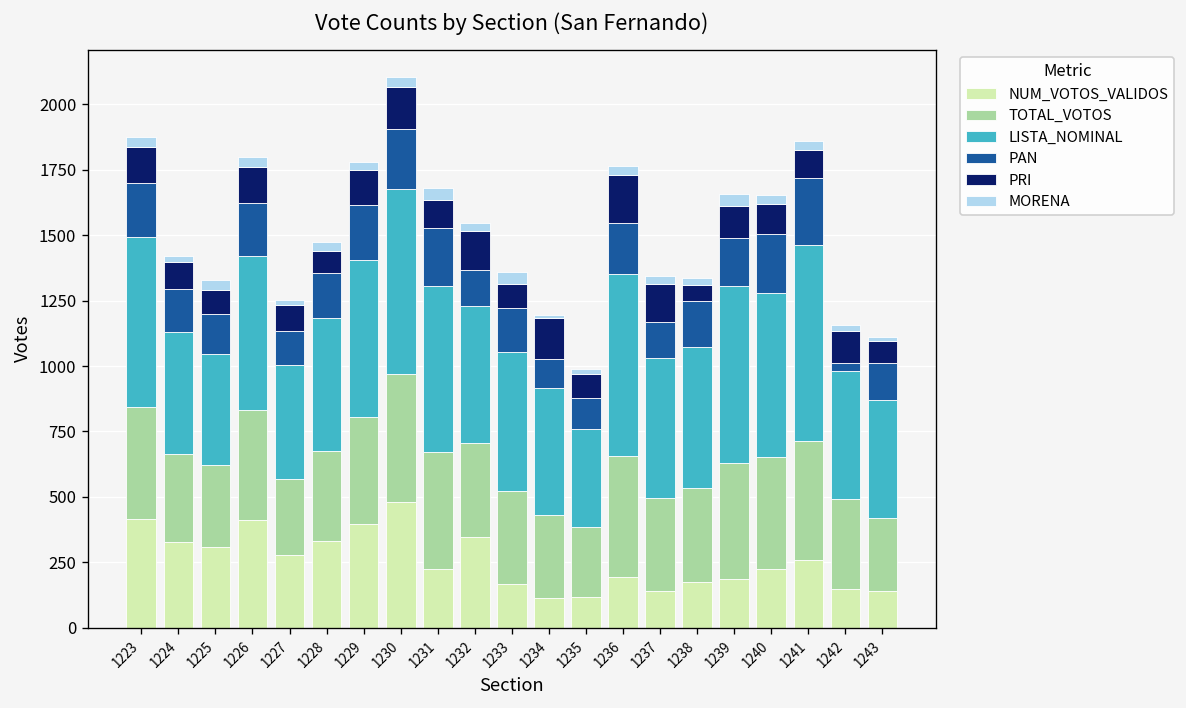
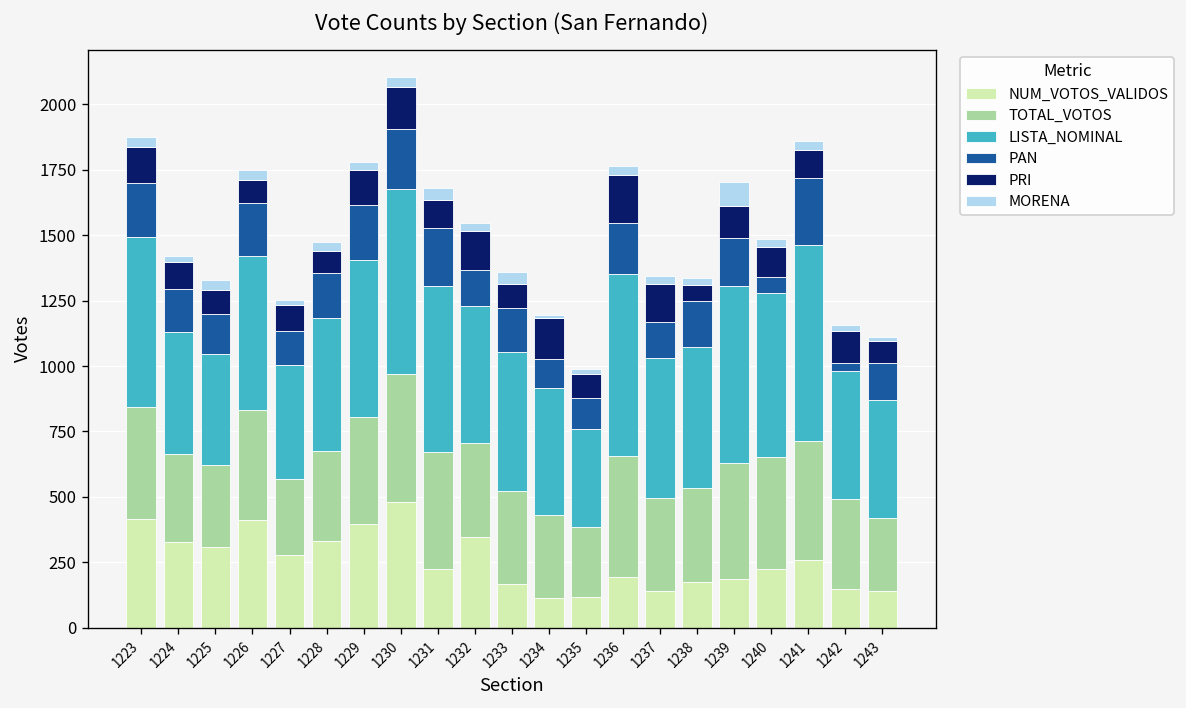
  {
    "LISTA_NOMINAL": {
      "1223": 650,
      "1224": 470,
      "1225": 430,
      "1226": 590,
      "1227": 440,
      "1228": 510,
      "1229": 600,
      "1230": 710,
      "1231": 640,
      "1232": 520,
      "1233": 530,
      "1234": 490,
      "1235": 380,
      "1236": 690,
      "1237": 540,
      "1238": 540,
      "1239": 670,
      "1240": 630,
      "1241": 750,
      "1242": 490,
      "1243": 450
    },
    "PAN": {
      "1223": 200,
      "1224": 160,
      "1225": 150,
      "1226": 200,
      "1227": 130,
      "1228": 170,
      "1229": 210,
      "1230": 230,
      "1231": 220,
      "1232": 140,
      "1233": 170,
      "1234": 110,
      "1235": 120,
      "1236": 200,
      "1237": 140,
      "1238": 180,
      "1239": 190,
-     "1240": 230,
+     "1240": 60,
      "1241": 260,
      "1242": 30,
      "1243": 140
    },
    "PRI": {
      "1223": 140,
      "1224": 100,
      "1225": 90,
-     "1226": 140,
+     "1226": 90,
      "1227": 100,
      "1228": 80,
      "1229": 130,
      "1230": 160,
      "1231": 100,
      "1232": 150,
      "1233": 90,
      "1234": 150,
      "1235": 90,
      "1236": 180,
      "1237": 140,
      "1238": 60,
      "1239": 120,
      "1240": 120,
      "1241": 110,
      "1242": 120,
      "1243": 90
    },
    "MORENA": {
      "1223": 40,
      "1224": 20,
      "1225": 40,
      "1226": 40,
      "1227": 20,
      "1228": 30,
      "1229": 30,
      "1230": 40,
      "1231": 50,
      "1232": 30,
      "1233": 40,
      "1234": 10,
      "1235": 20,
      "1236": 40,
      "1237": 30,
      "1238": 30,
-     "1239": 50,
+     "1239": 90,
      "1240": 30,
      "1241": 30,
      "1242": 20,
      "1243": 20
    }
  }
